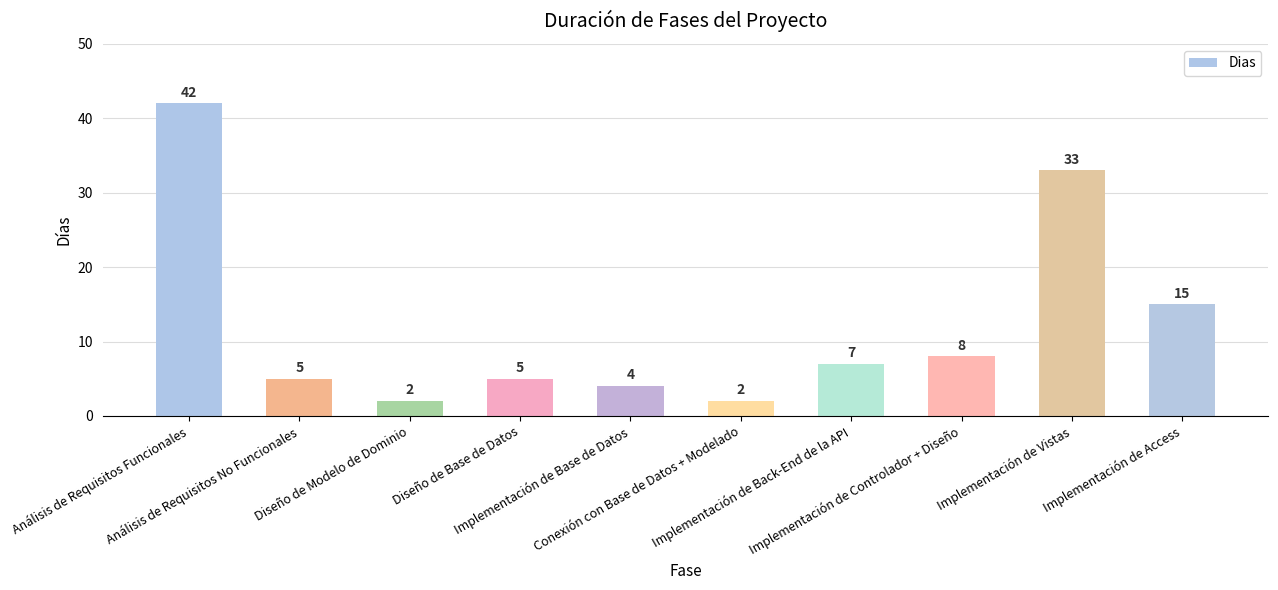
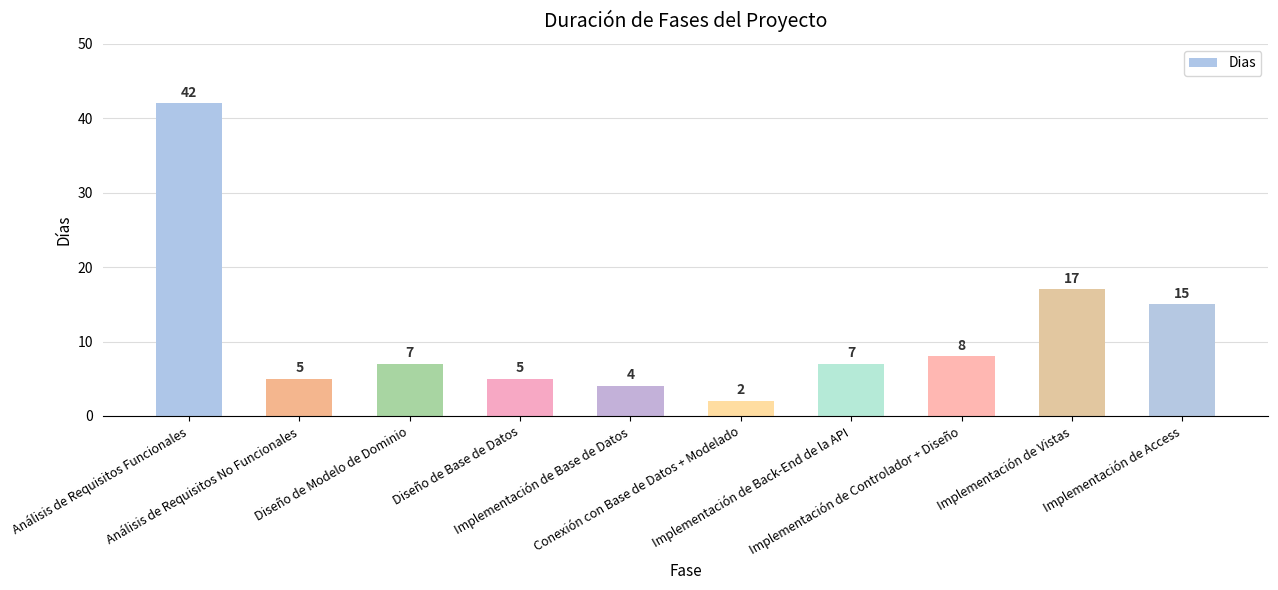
  {
    "Análisis de Requisitos Funcionales": 42,
    "Análisis de Requisitos No Funcionales": 5,
-   "Diseño de Modelo de Dominio": 2,
+   "Diseño de Modelo de Dominio": 7,
    "Diseño de Base de Datos": 5,
    "Implementación de Base de Datos": 4,
    "Conexión con Base de Datos + Modelado": 2,
    "Implementación de Back-End de la API": 7,
    "Implementación de Controlador + Diseño": 8,
-   "Implementación de Vistas": 33,
+   "Implementación de Vistas": 17,
    "Implementación de Access": 15
  }
